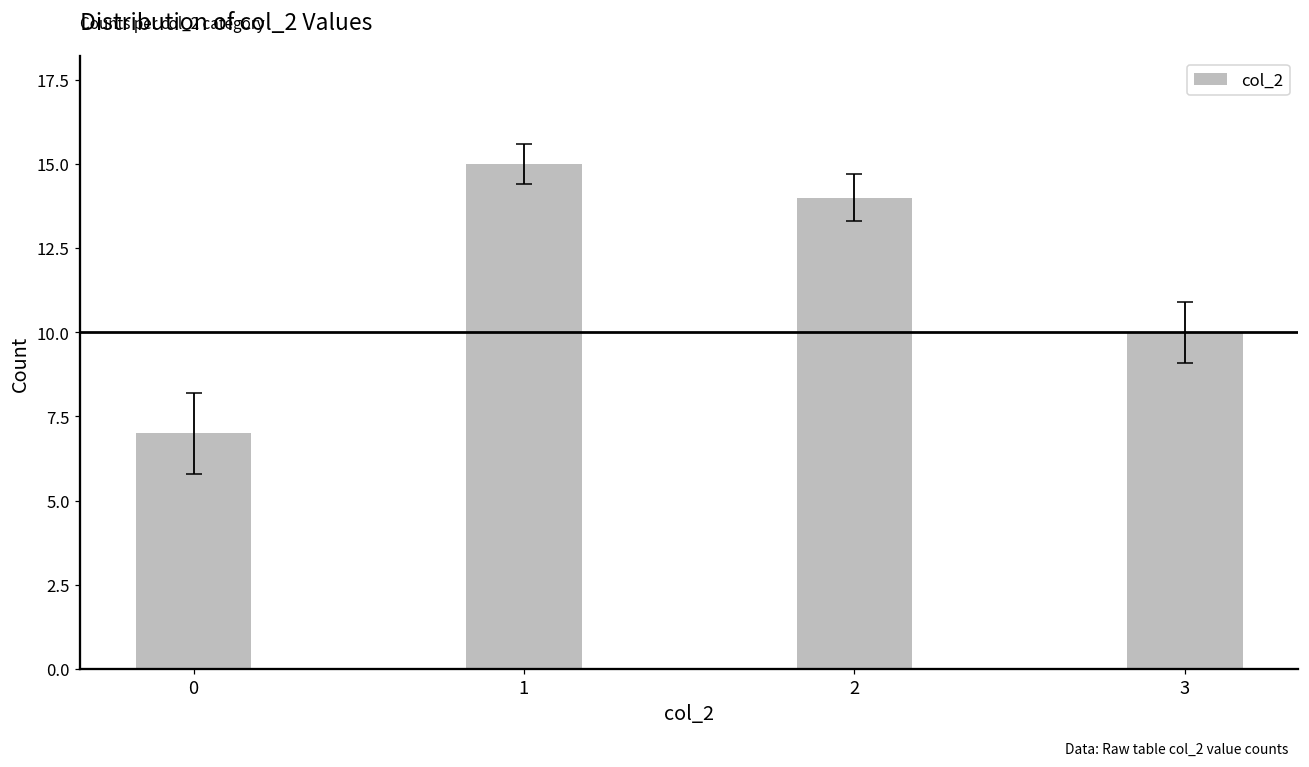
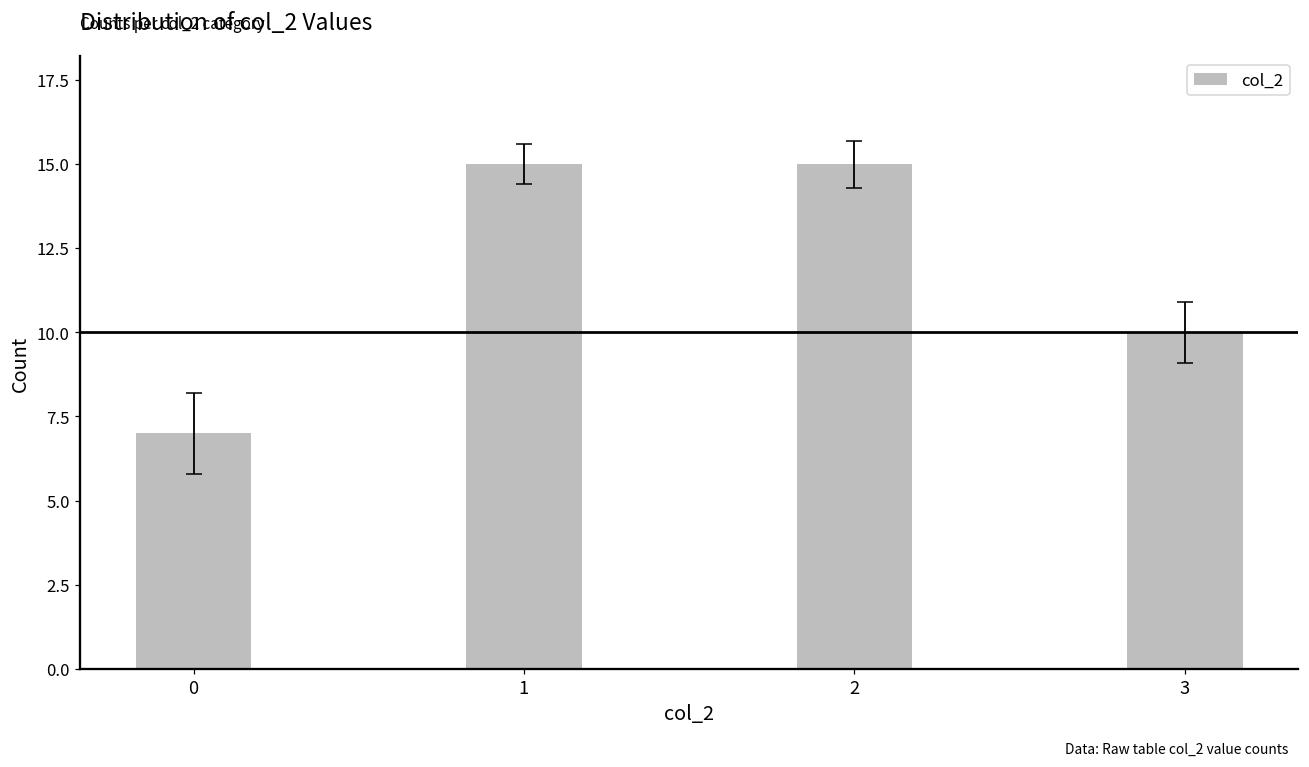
  {
    "col_2": {
      "0": 7,
      "1": 15,
-     "2": 14,
+     "2": 15,
      "3": 10
    }
  }
